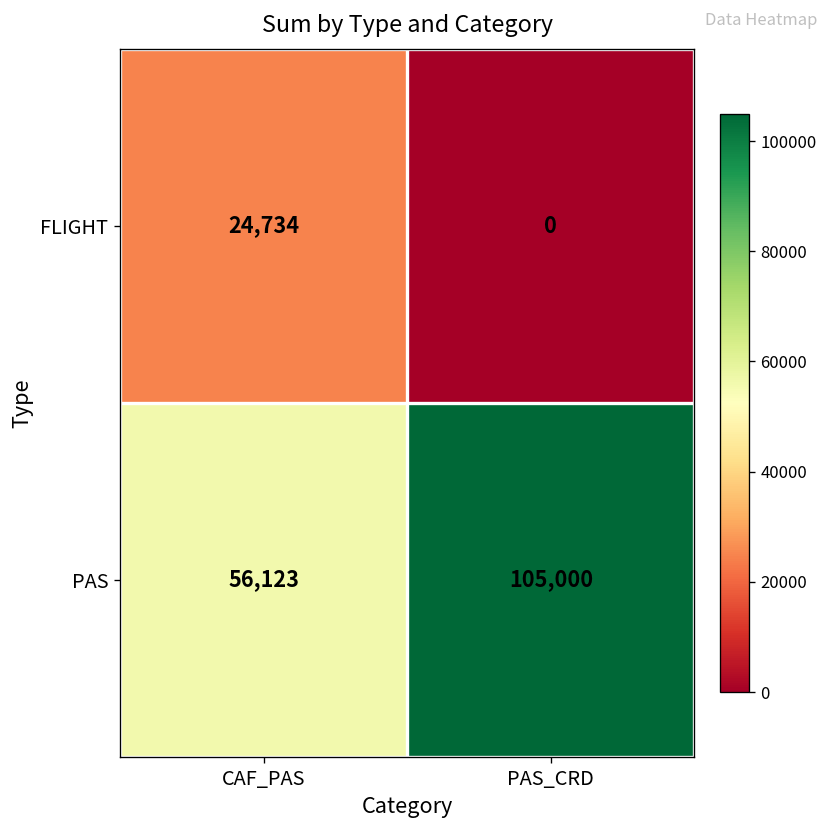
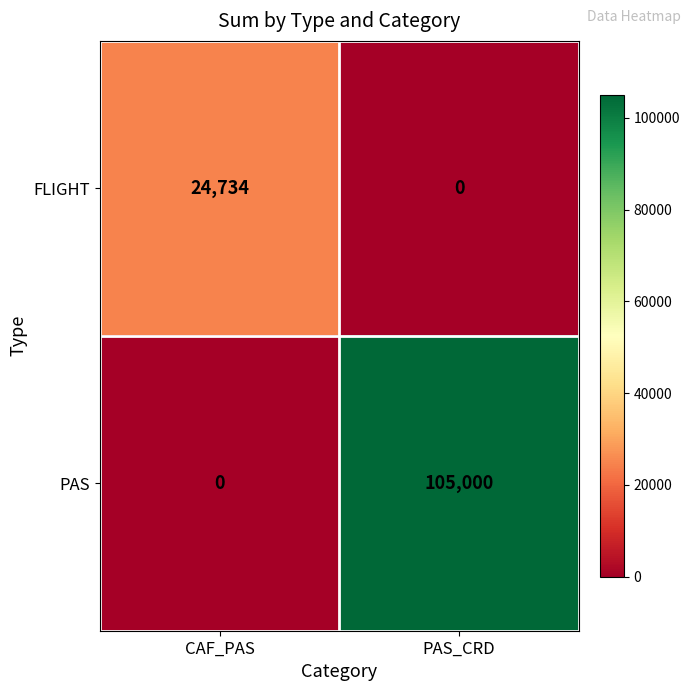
  {
    "FLIGHT": {
      "CAF_PAS": "24,734",
      "PAS_CRD": "0"
    },
    "PAS": {
-     "CAF_PAS": "56,123",
+     "CAF_PAS": "0",
      "PAS_CRD": "105,000"
    }
  }
